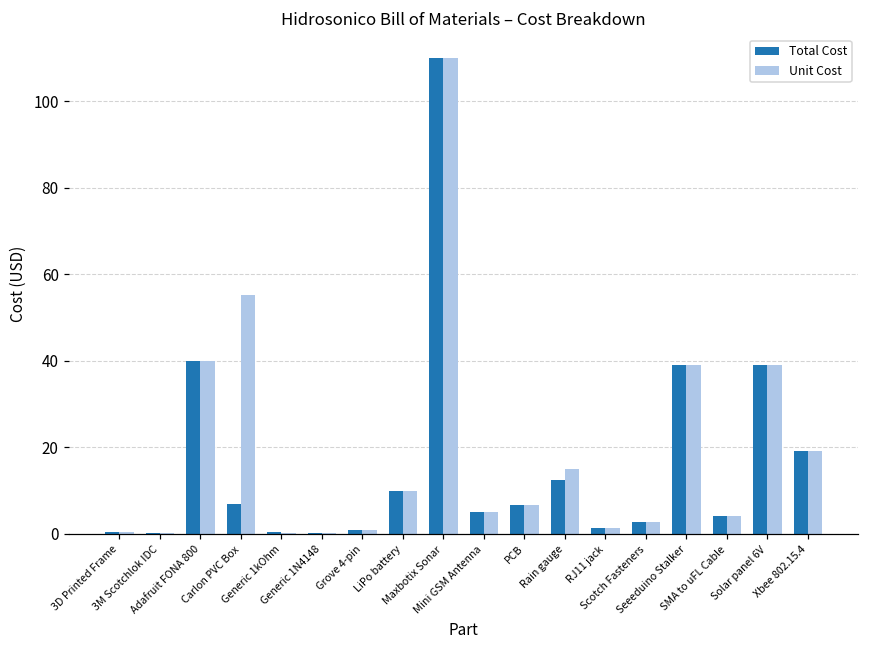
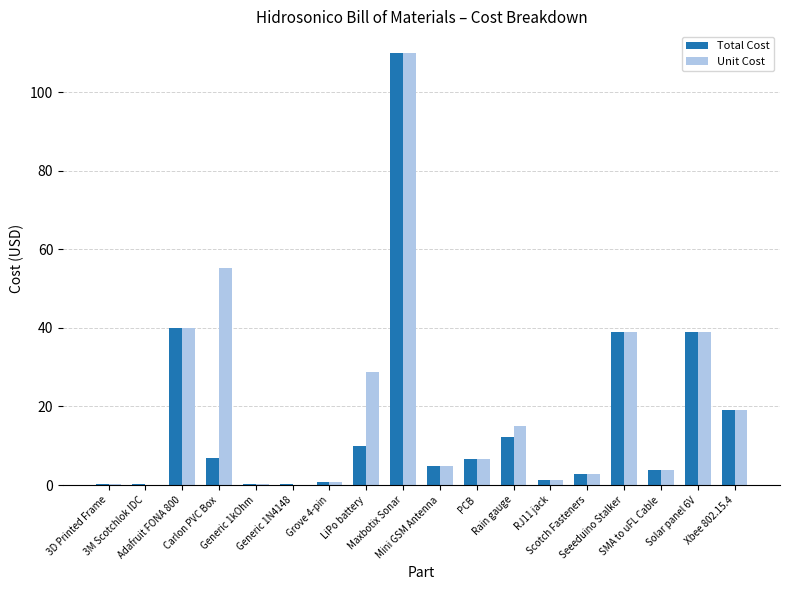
  {
    "Total Cost": {
      "Adafruit FONA 800": 40,
      "Carlon PVC Box": 7,
      "Grove 4-pin": 1,
      "LiPo battery": 10,
      "Maxbotix Sonar": 110,
      "Mini GSM Antenna": 5,
      "PCB": 7,
      "Rain gauge": 12,
      "RJ11 jack": 1,
      "Scotch Fasteners": 3,
      "Seeeduino Stalker": 39,
      "SMA to uFL Cable": 4,
      "Solar panel 6V": 39,
      "Xbee 802.15.4": 19
    },
    "Unit Cost": {
      "Adafruit FONA 800": 40,
      "Carlon PVC Box": 55,
      "Grove 4-pin": 1,
-     "LiPo battery": 10,
+     "LiPo battery": 29,
      "Maxbotix Sonar": 110,
      "Mini GSM Antenna": 5,
      "PCB": 7,
      "Rain gauge": 15,
      "RJ11 jack": 1,
      "Scotch Fasteners": 3,
      "Seeeduino Stalker": 39,
      "SMA to uFL Cable": 4,
      "Solar panel 6V": 39,
      "Xbee 802.15.4": 19
    }
  }
